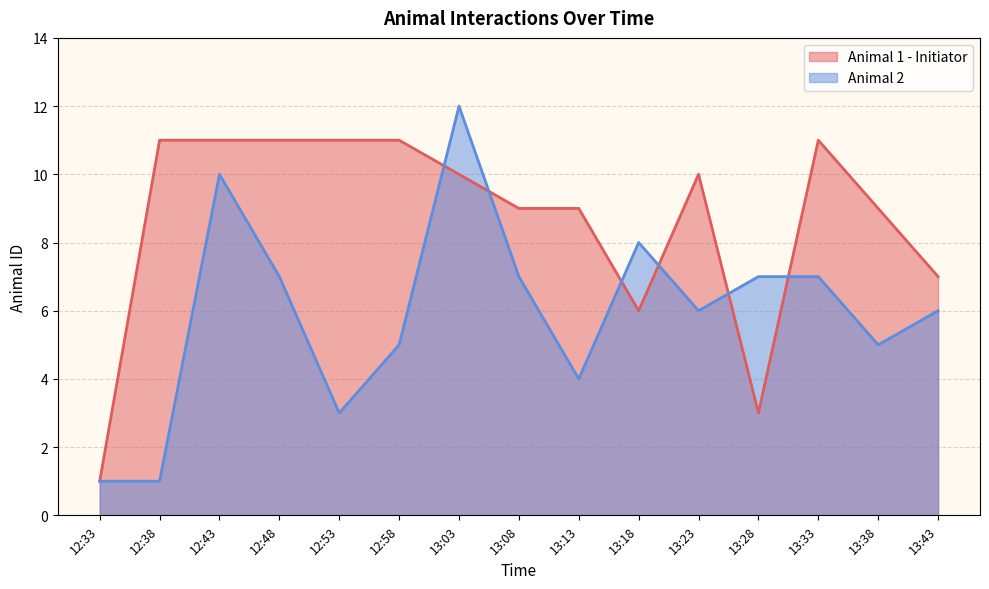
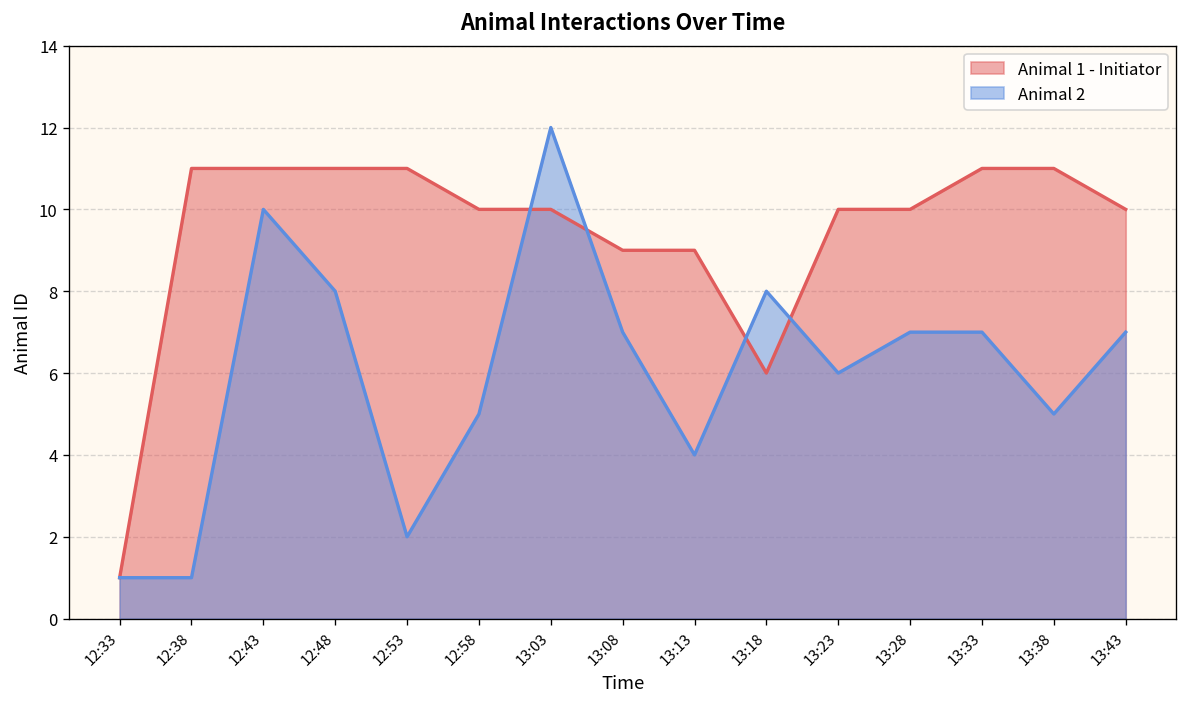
  {
    "Animal 1 - Initiator": {
      "12:38": 11,
      "12:43": 11,
      "12:48": 11,
      "12:53": 11,
-     "12:58": 11,
+     "12:58": 10,
      "13:03": 10,
      "13:08": 9,
      "13:13": 9,
      "13:18": 6,
      "13:23": 10,
-     "13:28": 3,
+     "13:28": 10,
      "13:33": 11,
-     "13:38": 9,
-     "13:43": 7
+     "13:38": 11,
+     "13:43": 10
    },
    "Animal 2": {
      "12:38": 1,
      "12:43": 10,
-     "12:48": 7,
-     "12:53": 3,
+     "12:48": 8,
+     "12:53": 2,
      "12:58": 5,
      "13:03": 12,
      "13:08": 7,
      "13:13": 4,
      "13:18": 8,
      "13:23": 6,
      "13:28": 7,
      "13:33": 7,
      "13:38": 5,
-     "13:43": 6
+     "13:43": 7
    }
  }
